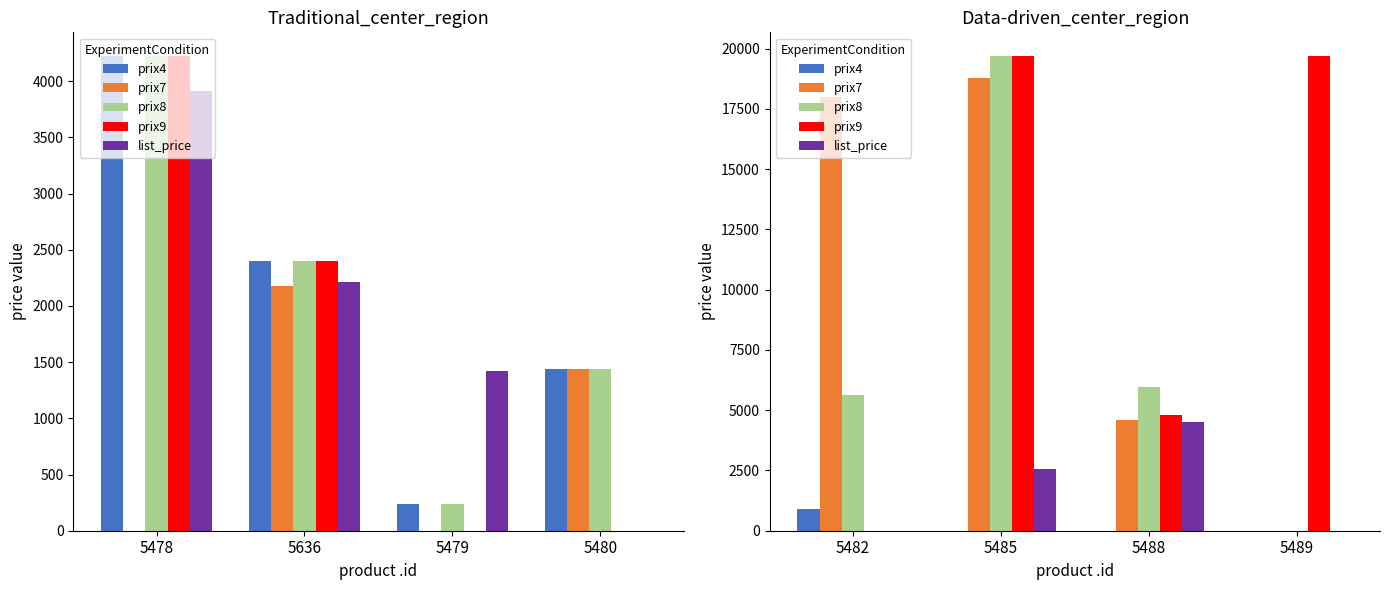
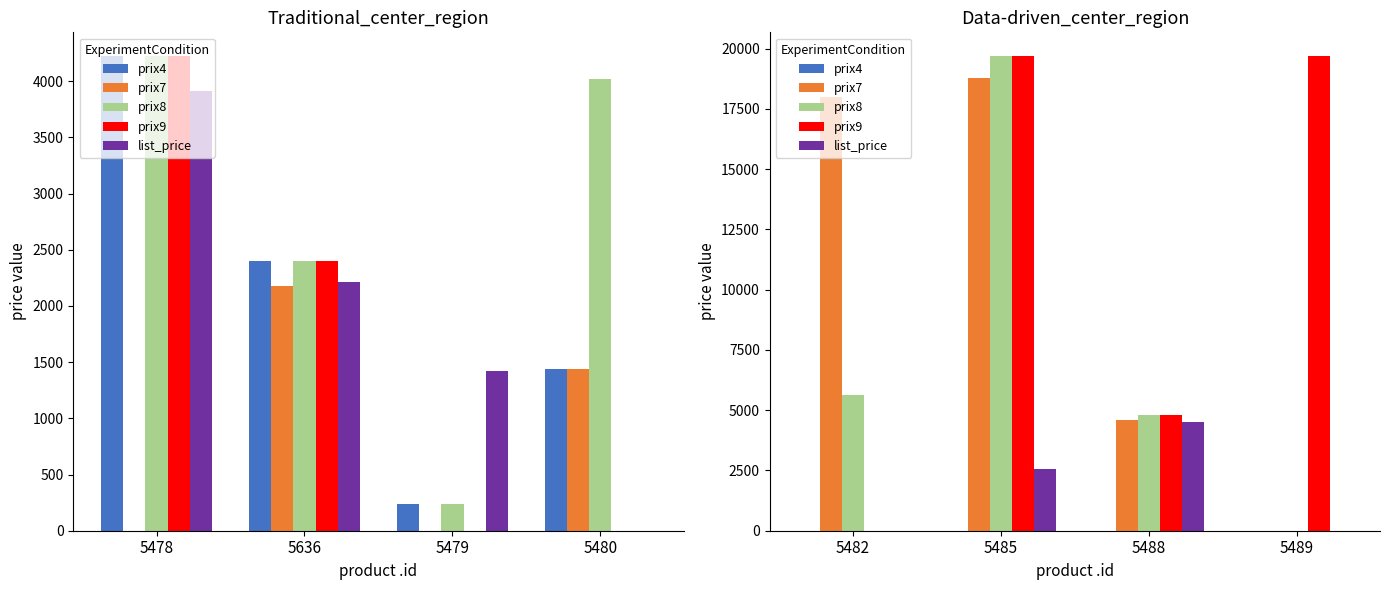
  {
    "Traditional_center_region": {
      "prix4": {
        "5636": 2400,
        "5479": 240,
        "5480": 1440
      },
      "prix7": {
        "5636": 2180,
        "5480": 1440
      },
      "prix8": {
        "5636": 2400,
        "5479": 240,
-       "5480": 1440
+       "5480": 4020
      },
      "prix9": {
        "5636": 2400
      },
      "list_price": {
        "5636": 2210,
        "5479": 1420
      }
    },
    "Data-driven_center_region": {
      "prix4": {
-       "5482": 900
+       "5482": 0
      },
      "prix7": {
        "5485": 18800,
        "5488": 4600
      },
      "prix8": {
        "5482": 5600,
        "5485": 19700,
-       "5488": 6000
+       "5488": 4800
      },
      "prix9": {
        "5485": 19700,
        "5488": 4800,
        "5489": 19700
      },
      "list_price": {
        "5485": 2600,
        "5488": 4500
      }
    }
  }
